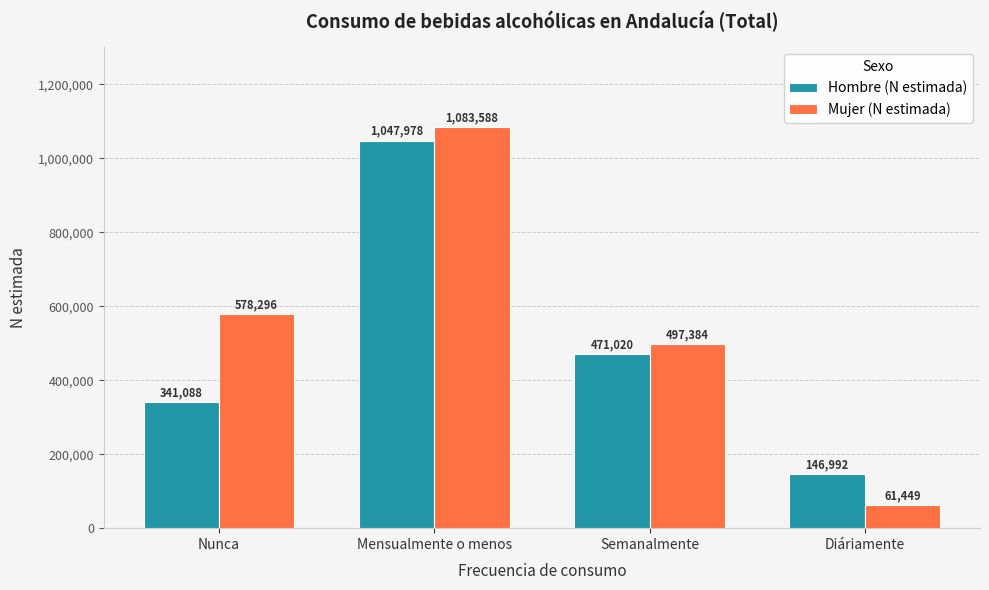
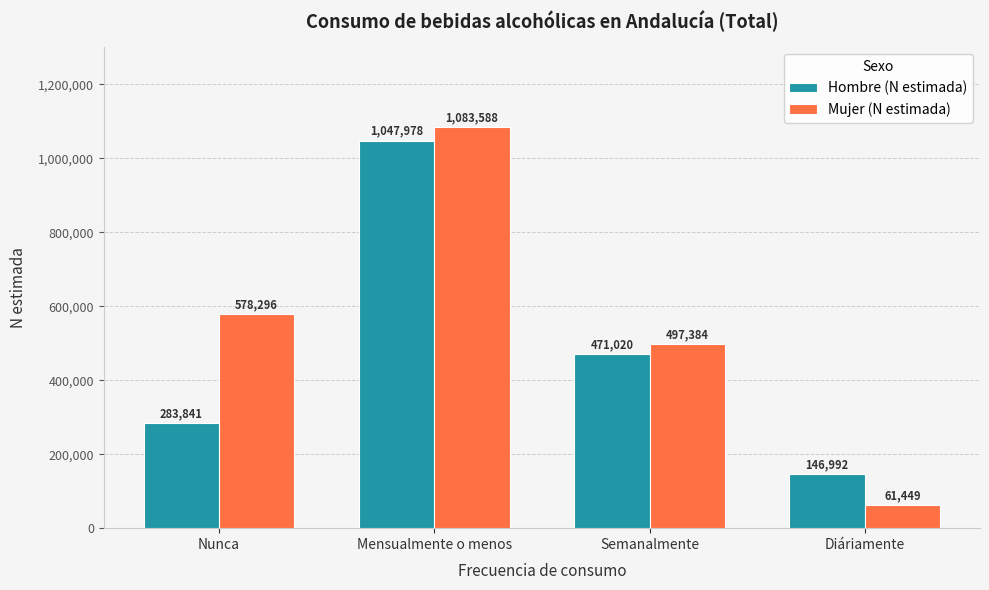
  {
    "Hombre (N estimada)": {
-     "Nunca": "341,088",
+     "Nunca": "283,841",
      "Mensualmente o menos": "1,047,978",
      "Semanalmente": "471,020",
      "Diáriamente": "146,992"
    },
    "Mujer (N estimada)": {
      "Nunca": "578,296",
      "Mensualmente o menos": "1,083,588",
      "Semanalmente": "497,384",
      "Diáriamente": "61,449"
    }
  }
